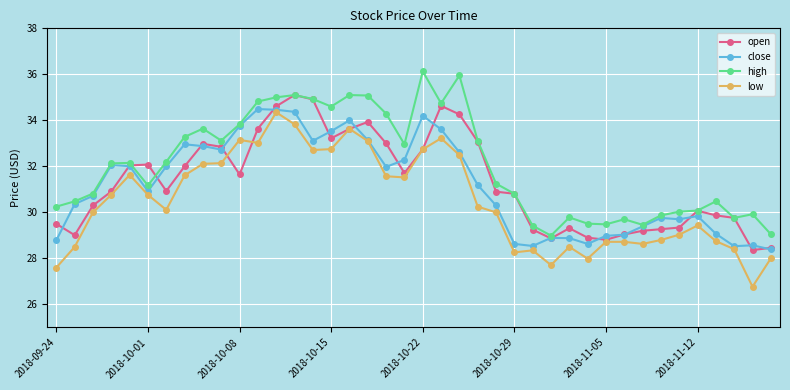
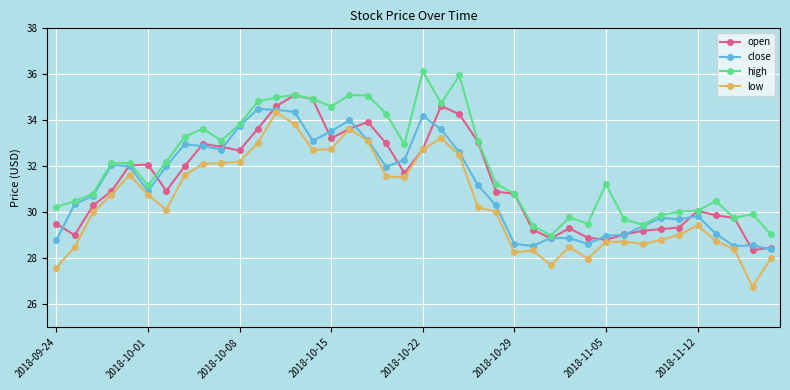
  {
    "open": {
      "2018-09-24": 29.5,
      "2018-10-01": 32.1,
-     "2018-10-08": 31.7,
+     "2018-10-08": 32.7,
      "2018-10-15": 33.2
    },
    "close": {
      "2018-09-24": 28.8,
      "2018-10-01": 30.9,
      "2018-10-15": 33.5,
      "2018-10-22": 34.2,
      "2018-10-29": 28.6,
      "2018-11-05": 29.0,
      "2018-11-12": 29.8
    },
    "high": {
      "2018-09-24": 30.3,
      "2018-10-01": 31.2,
      "2018-10-15": 34.6,
      "2018-10-22": 36.1,
-     "2018-11-05": 29.5
+     "2018-11-05": 31.2
    },
    "low": {
      "2018-09-24": 27.6,
      "2018-10-01": 30.8,
-     "2018-10-08": 33.2,
+     "2018-10-08": 32.2,
      "2018-10-15": 32.8,
      "2018-10-29": 28.3,
      "2018-11-12": 29.4
    }
  }
